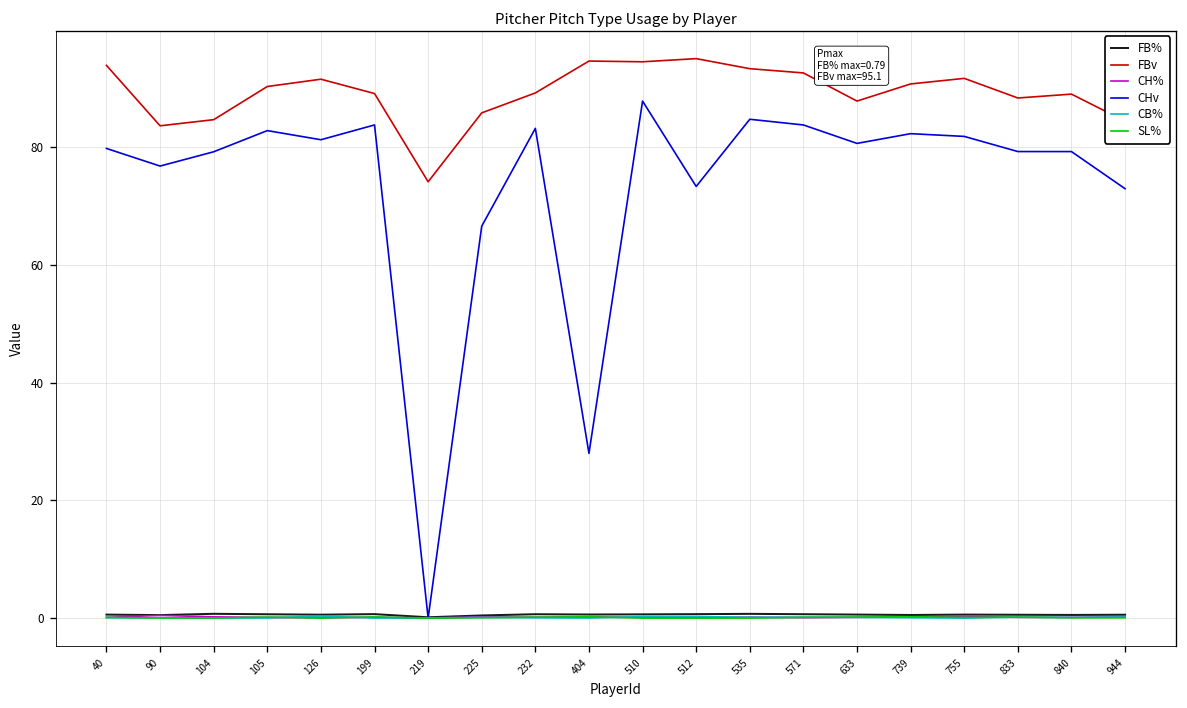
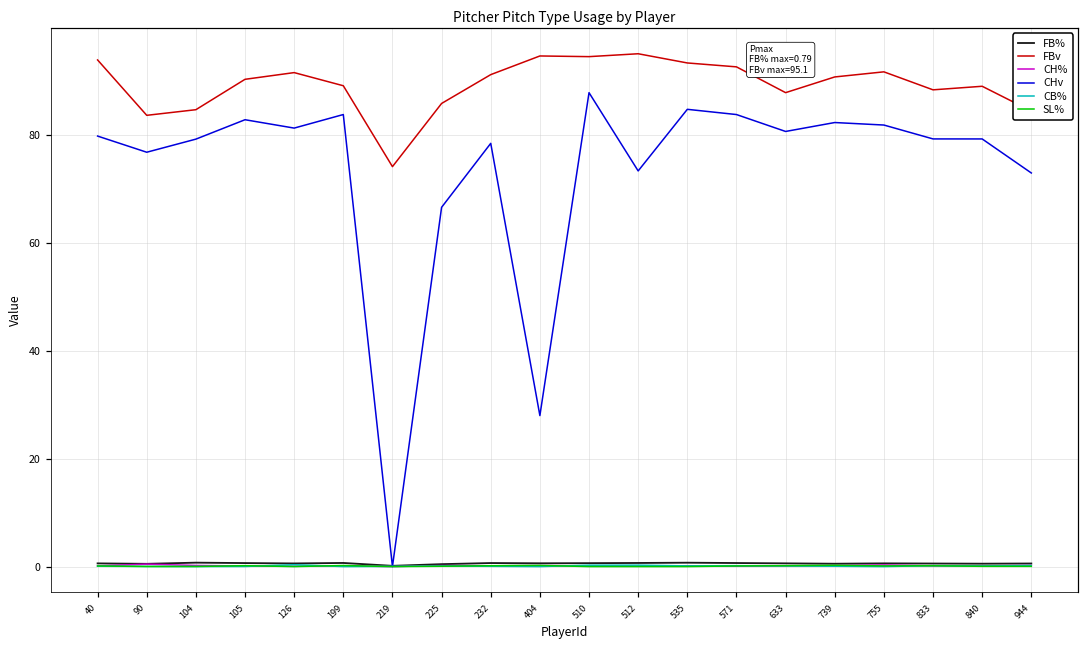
  {
    "FB%": {
      "535": 1
    },
    "FBv": {
      "40": 94,
      "90": 84,
      "104": 85,
      "105": 90,
      "126": 92,
      "199": 89,
      "219": 74,
      "225": 86,
-     "232": 89,
+     "232": 91,
      "404": 95,
      "510": 95,
      "512": 95,
      "535": 93,
      "633": 88,
      "739": 91,
      "755": 92,
      "833": 88,
      "840": 89
    },
    "CHv": {
      "40": 80,
      "90": 77,
      "104": 79,
      "105": 83,
      "126": 81,
      "199": 84,
      "225": 67,
-     "232": 83,
+     "232": 78,
      "404": 28,
      "510": 88,
      "512": 73,
      "535": 85,
      "571": 84,
      "633": 81,
      "739": 82,
      "755": 82,
      "833": 79,
      "840": 79,
      "944": 73
    }
  }
